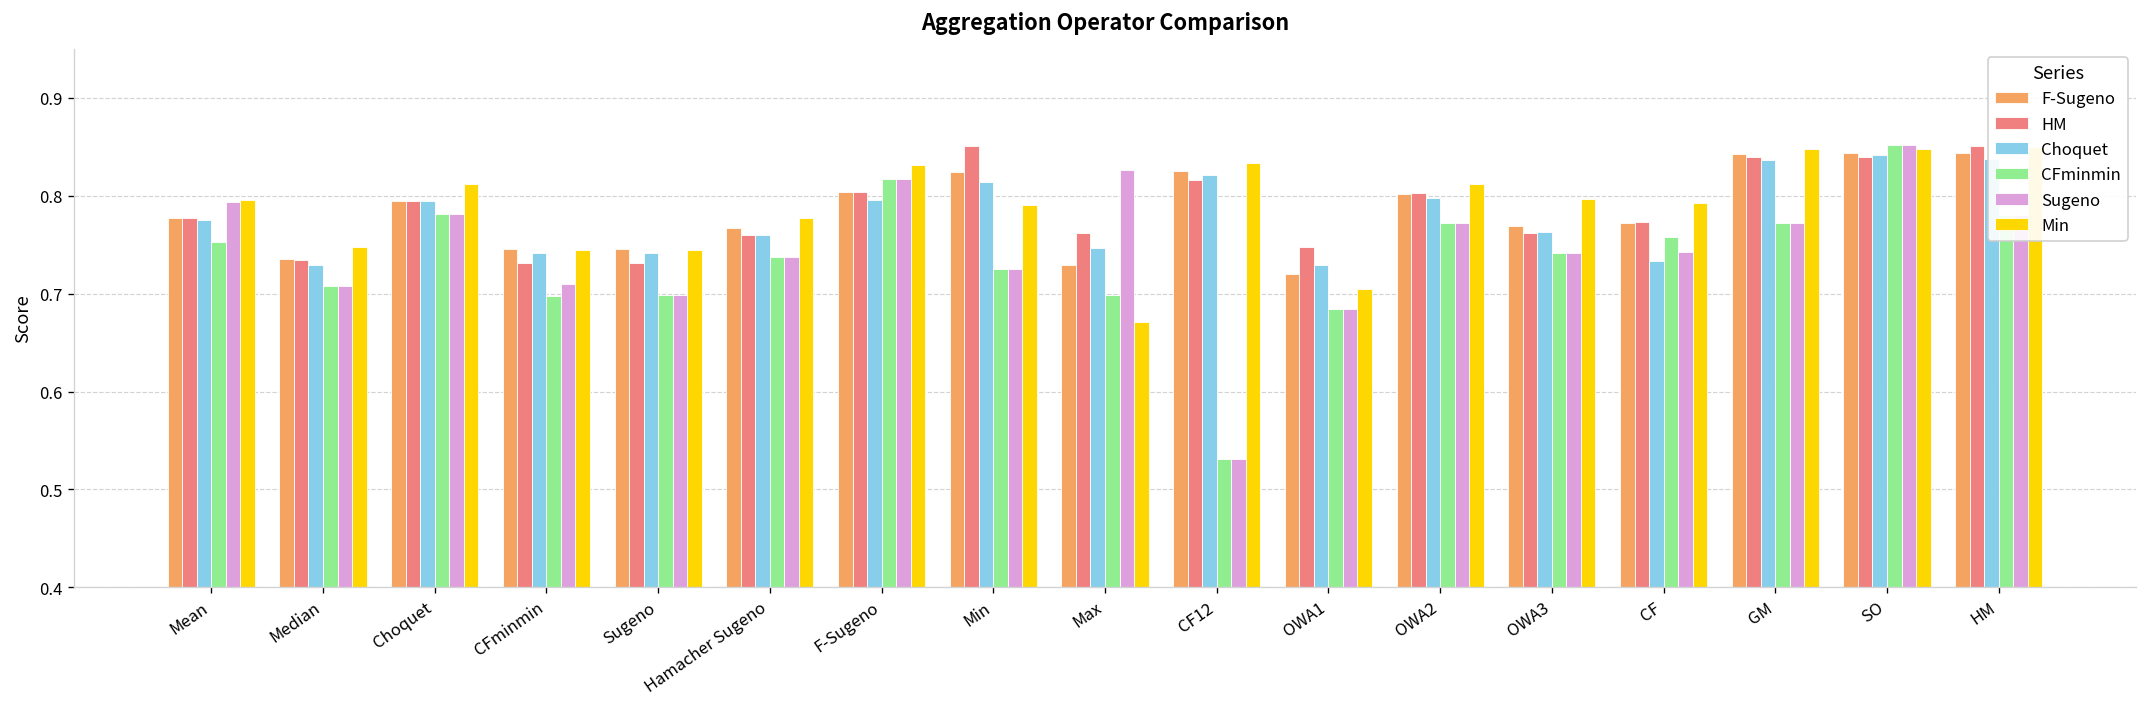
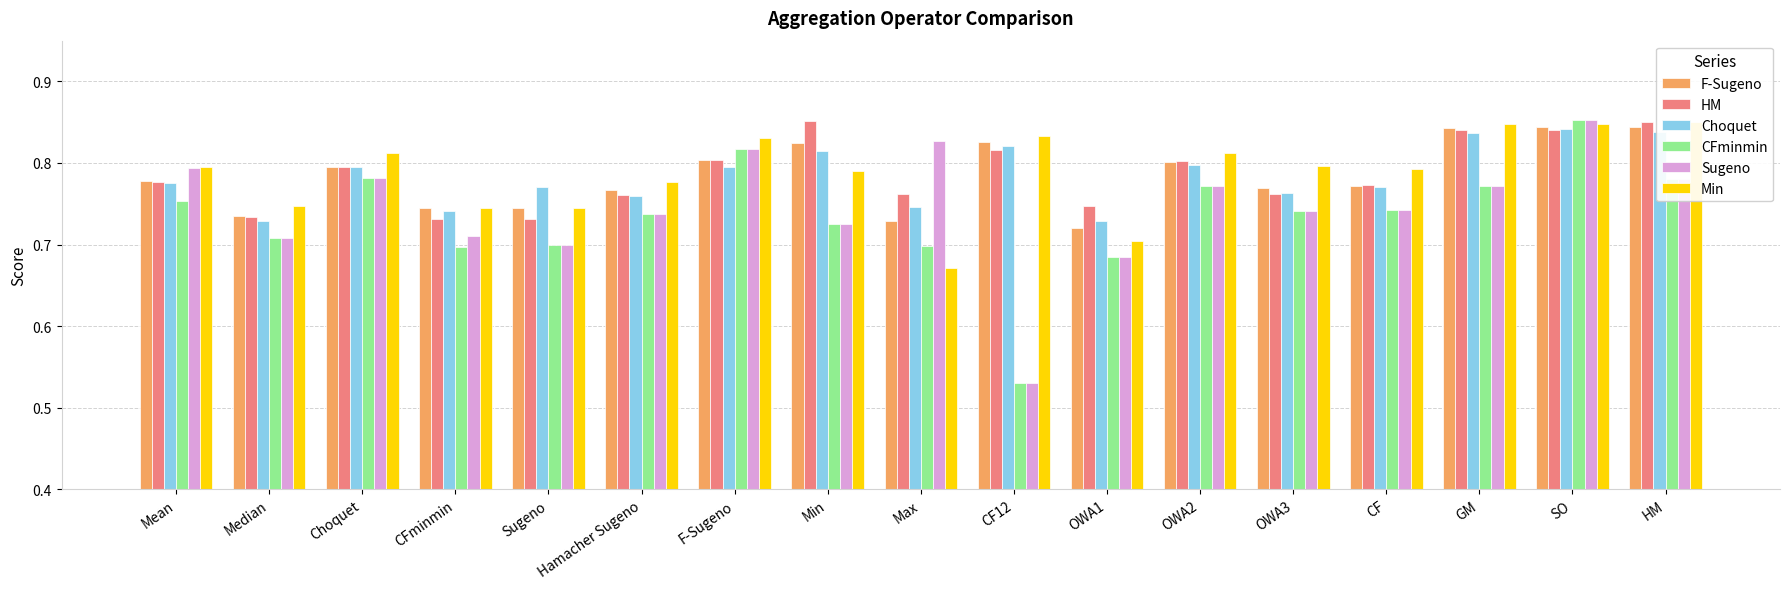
  {
    "Choquet": {
      "Mean": 0.78,
      "Median": 0.73,
      "Choquet": 0.80,
      "CFminmin": 0.74,
-     "Sugeno": 0.74,
+     "Sugeno": 0.77,
      "Hamacher Sugeno": 0.76,
      "F-Sugeno": 0.80,
      "Min": 0.81,
      "Max": 0.75,
      "CF12": 0.82,
      "OWA1": 0.73,
      "OWA2": 0.80,
      "OWA3": 0.76,
-     "CF": 0.73,
+     "CF": 0.77,
      "GM": 0.84,
      "SO": 0.84
    },
    "CFminmin": {
      "Mean": 0.75,
      "Median": 0.71,
      "Choquet": 0.78,
      "CFminmin": 0.70,
      "Sugeno": 0.70,
      "Hamacher Sugeno": 0.74,
      "F-Sugeno": 0.82,
      "Min": 0.73,
      "Max": 0.70,
      "CF12": 0.53,
      "OWA1": 0.68,
      "OWA2": 0.77,
      "OWA3": 0.74,
-     "CF": 0.76,
+     "CF": 0.74,
      "GM": 0.77,
      "SO": 0.85
    },
    "Sugeno": {
      "Mean": 0.79,
      "Median": 0.71,
      "Choquet": 0.78,
      "CFminmin": 0.71,
      "Sugeno": 0.70,
      "Hamacher Sugeno": 0.74,
      "F-Sugeno": 0.82,
      "Min": 0.73,
      "Max": 0.83,
      "CF12": 0.53,
      "OWA1": 0.68,
      "OWA2": 0.77,
      "OWA3": 0.74,
      "CF": 0.74,
      "GM": 0.77,
      "SO": 0.85
    },
    "Min": {
      "Mean": 0.80,
      "Median": 0.75,
      "Choquet": 0.81,
      "CFminmin": 0.74,
      "Sugeno": 0.74,
      "Hamacher Sugeno": 0.78,
      "F-Sugeno": 0.83,
      "Min": 0.79,
      "Max": 0.67,
      "CF12": 0.83,
      "OWA1": 0.70,
      "OWA2": 0.81,
      "OWA3": 0.80,
      "CF": 0.79,
      "GM": 0.85,
      "SO": 0.85
    }
  }
